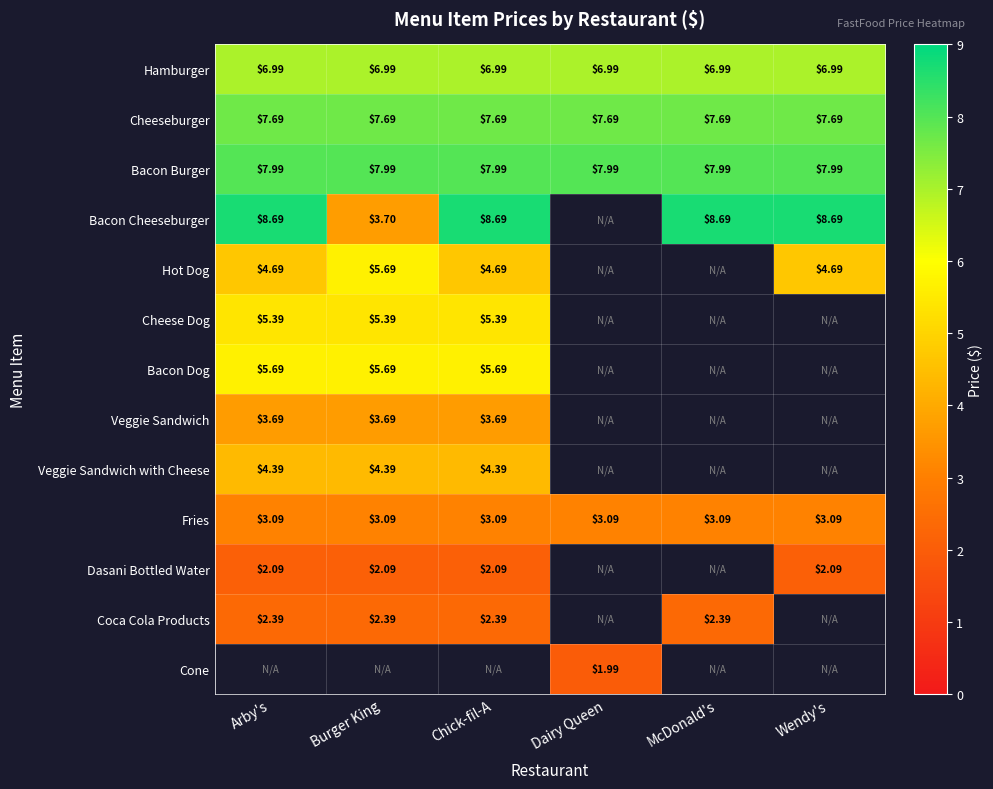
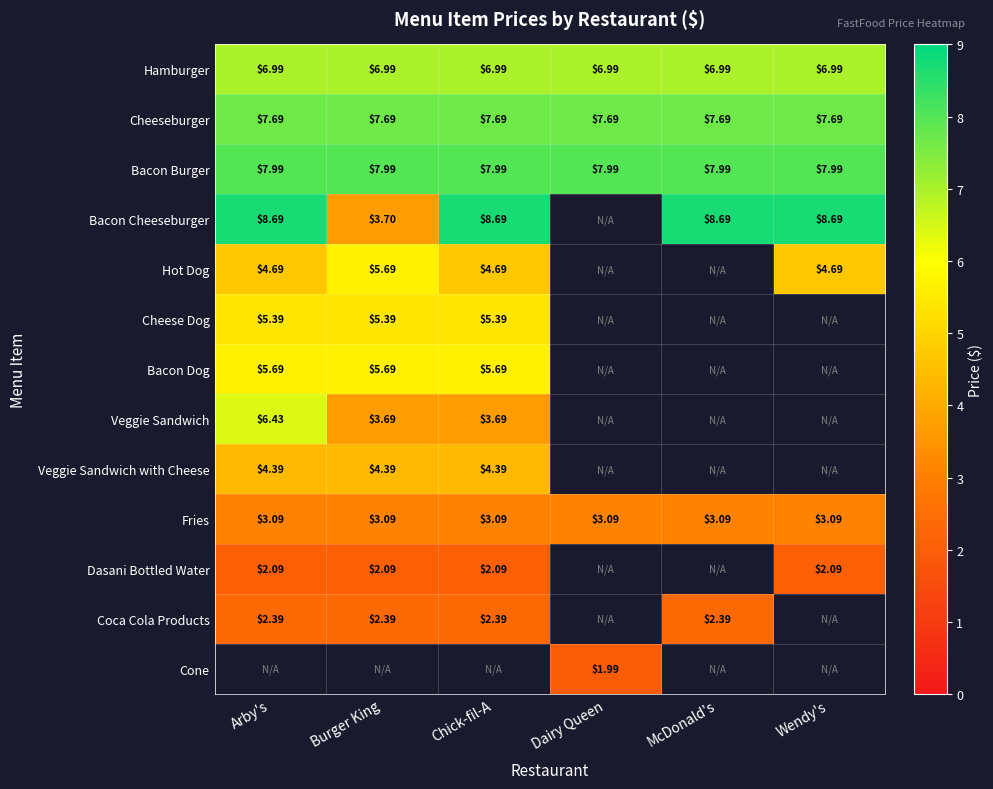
  {
    "Hamburger": {
      "Arby's": "$6.99",
      "Burger King": "$6.99",
      "Chick-fil-A": "$6.99",
      "Dairy Queen": "$6.99",
      "McDonald's": "$6.99",
      "Wendy's": "$6.99"
    },
    "Cheeseburger": {
      "Arby's": "$7.69",
      "Burger King": "$7.69",
      "Chick-fil-A": "$7.69",
      "Dairy Queen": "$7.69",
      "McDonald's": "$7.69",
      "Wendy's": "$7.69"
    },
    "Bacon Burger": {
      "Arby's": "$7.99",
      "Burger King": "$7.99",
      "Chick-fil-A": "$7.99",
      "Dairy Queen": "$7.99",
      "McDonald's": "$7.99",
      "Wendy's": "$7.99"
    },
    "Bacon Cheeseburger": {
      "Arby's": "$8.69",
      "Burger King": "$3.70",
      "Chick-fil-A": "$8.69",
      "McDonald's": "$8.69",
      "Wendy's": "$8.69"
    },
    "Hot Dog": {
      "Arby's": "$4.69",
      "Burger King": "$5.69",
      "Chick-fil-A": "$4.69",
      "Wendy's": "$4.69"
    },
    "Cheese Dog": {
      "Arby's": "$5.39",
      "Burger King": "$5.39",
      "Chick-fil-A": "$5.39"
    },
    "Bacon Dog": {
      "Arby's": "$5.69",
      "Burger King": "$5.69",
      "Chick-fil-A": "$5.69"
    },
    "Veggie Sandwich": {
-     "Arby's": "$3.69",
+     "Arby's": "$6.43",
      "Burger King": "$3.69",
      "Chick-fil-A": "$3.69"
    },
    "Veggie Sandwich with Cheese": {
      "Arby's": "$4.39",
      "Burger King": "$4.39",
      "Chick-fil-A": "$4.39"
    },
    "Fries": {
      "Arby's": "$3.09",
      "Burger King": "$3.09",
      "Chick-fil-A": "$3.09",
      "Dairy Queen": "$3.09",
      "McDonald's": "$3.09",
      "Wendy's": "$3.09"
    },
    "Dasani Bottled Water": {
      "Arby's": "$2.09",
      "Burger King": "$2.09",
      "Chick-fil-A": "$2.09",
      "Wendy's": "$2.09"
    },
    "Coca Cola Products": {
      "Arby's": "$2.39",
      "Burger King": "$2.39",
      "Chick-fil-A": "$2.39",
      "McDonald's": "$2.39"
    },
    "Cone": {
      "Dairy Queen": "$1.99"
    }
  }
